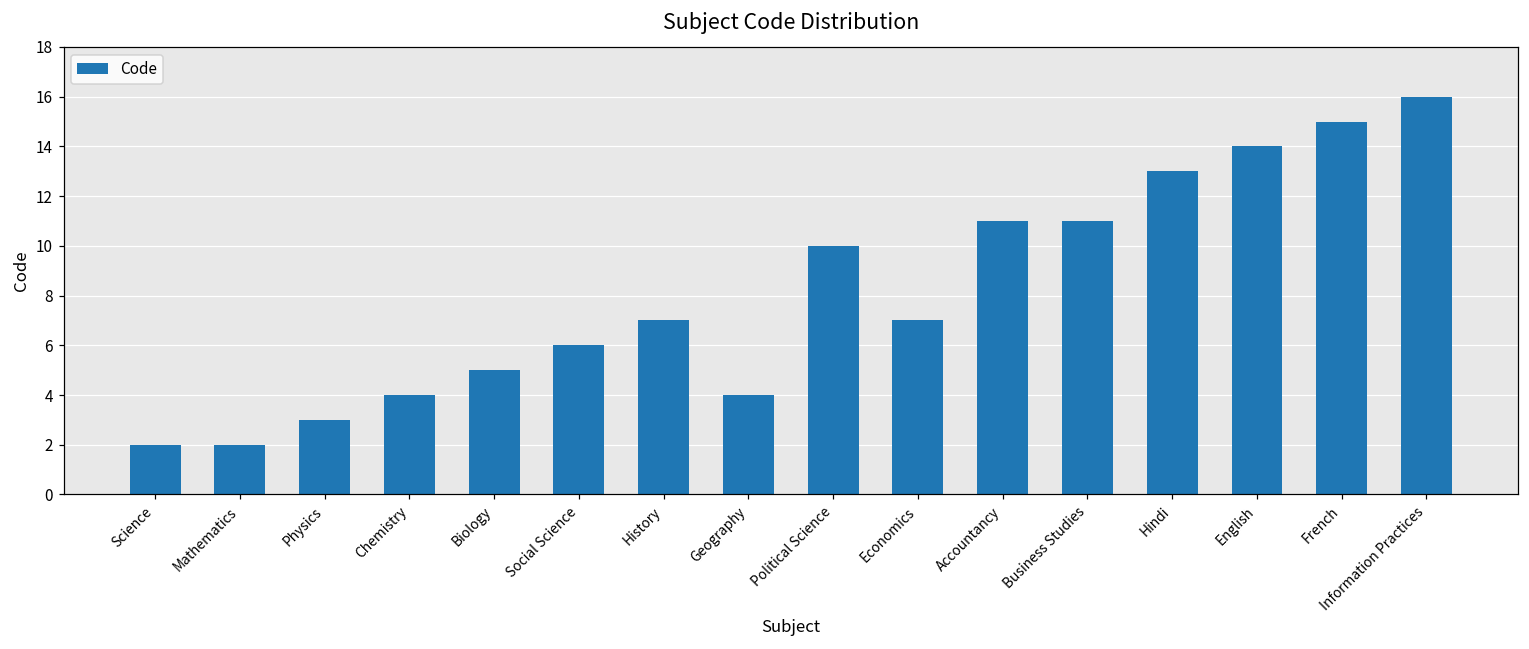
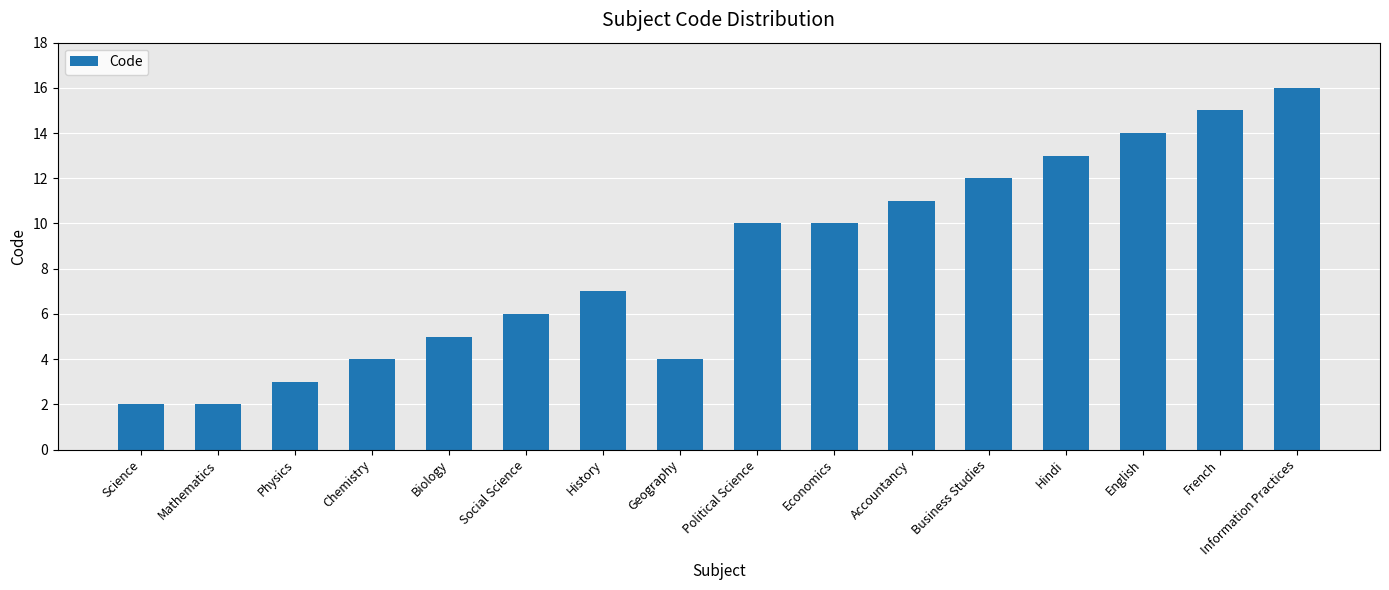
  {
    "Science": 2,
    "Mathematics": 2,
    "Physics": 3,
    "Chemistry": 4,
    "Biology": 5,
    "Social Science": 6,
    "History": 7,
    "Geography": 4,
    "Political Science": 10,
-   "Economics": 7,
+   "Economics": 10,
    "Accountancy": 11,
-   "Business Studies": 11,
+   "Business Studies": 12,
    "Hindi": 13,
    "English": 14,
    "French": 15,
    "Information Practices": 16
  }
